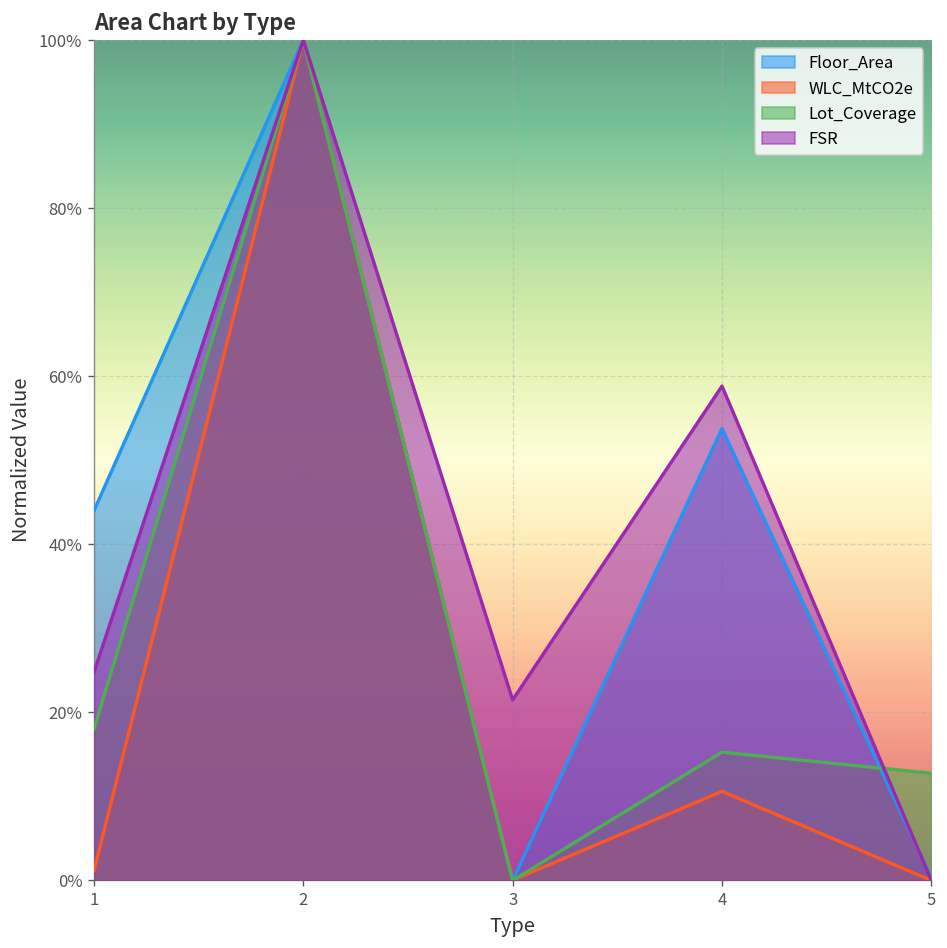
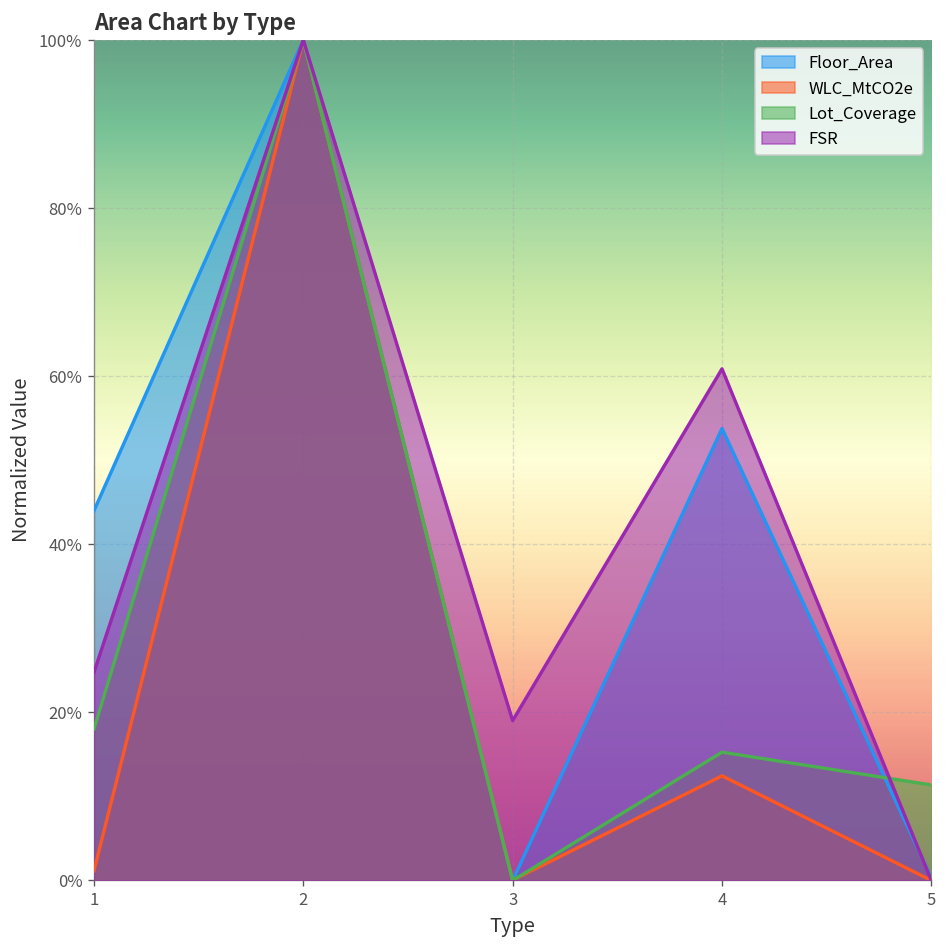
  {
    "Floor_Area": {
      "1": "44%",
      "4": "54%"
    },
    "WLC_MtCO2e": {
      "1": "1%",
-     "4": "11%"
+     "4": "12%"
    },
    "Lot_Coverage": {
      "1": "18%",
      "4": "15%",
-     "5": "13%"
+     "5": "11%"
    },
    "FSR": {
      "1": "25%",
-     "3": "21%",
-     "4": "59%"
+     "3": "19%",
+     "4": "61%"
    }
  }
